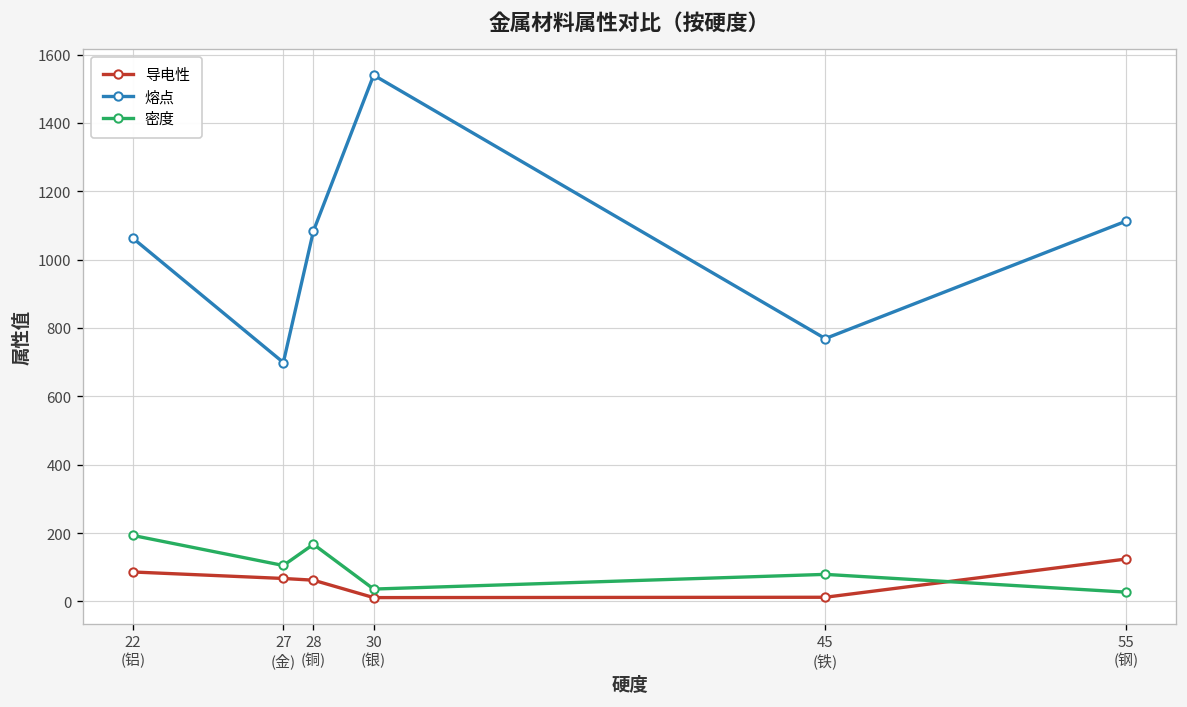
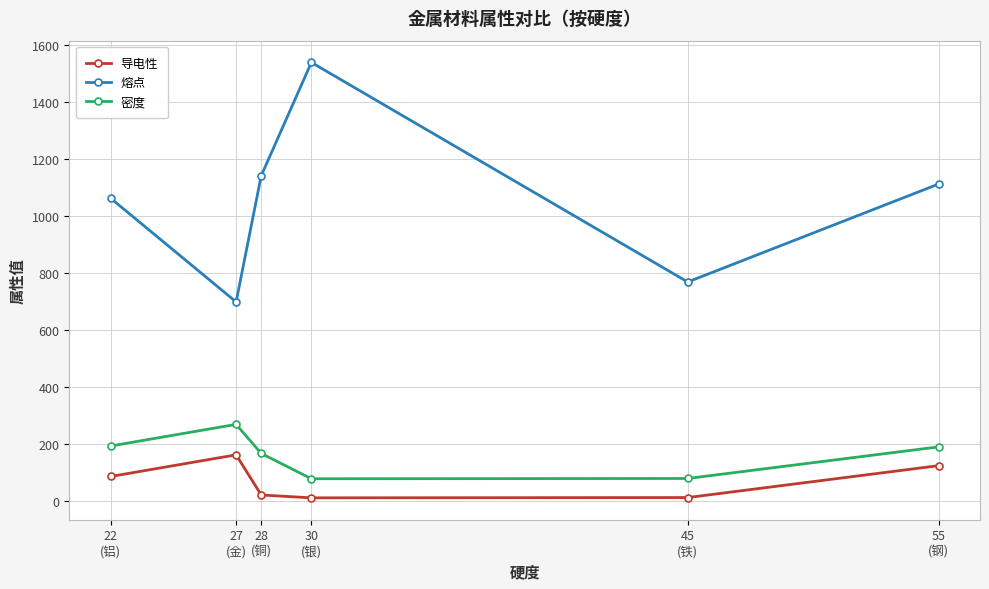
  {
    "导电性": {
      "22 (铝)": 90,
-     "27 (金)": 70,
-     "28 (铜)": 60,
+     "27 (金)": 160,
+     "28 (铜)": 20,
      "30 (银)": 10,
      "45 (铁)": 10,
      "55 (钢)": 120
    },
    "熔点": {
      "22 (铝)": 1060,
      "27 (金)": 700,
-     "28 (铜)": 1080,
+     "28 (铜)": 1140,
      "30 (银)": 1540,
      "45 (铁)": 770,
      "55 (钢)": 1110
    },
    "密度": {
      "22 (铝)": 190,
-     "27 (金)": 110,
+     "27 (金)": 270,
      "28 (铜)": 170,
-     "30 (银)": 40,
+     "30 (银)": 80,
      "45 (铁)": 80,
-     "55 (钢)": 30
+     "55 (钢)": 190
    }
  }
